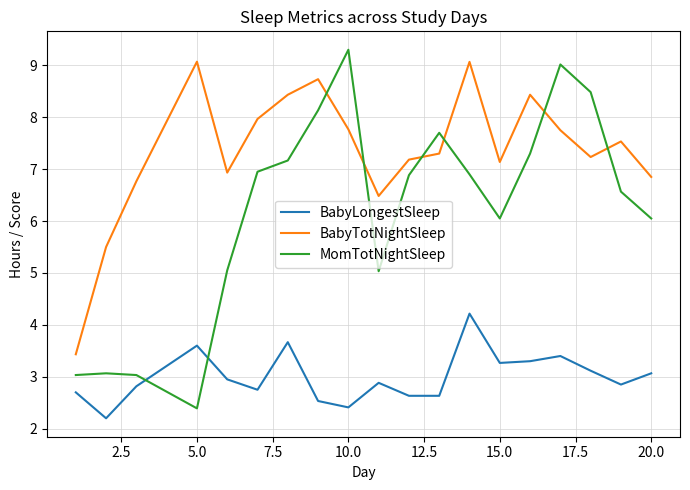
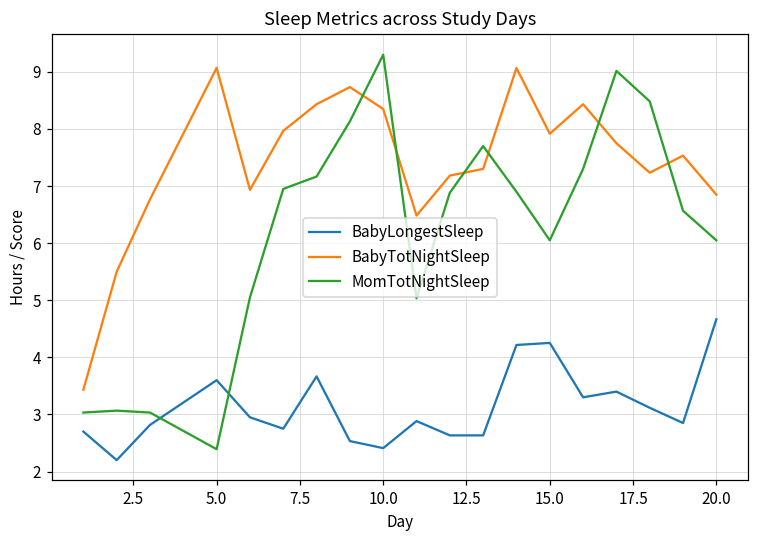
  {
    "BabyLongestSleep": {
      "5.0": 3.6,
      "10.0": 2.4,
-     "15.0": 3.3,
-     "20.0": 3.1
+     "15.0": 4.3,
+     "20.0": 4.7
    },
    "BabyTotNightSleep": {
      "5.0": 9.1,
-     "10.0": 7.8,
-     "15.0": 7.1,
+     "10.0": 8.3,
+     "15.0": 7.9,
      "20.0": 6.9
    },
    "MomTotNightSleep": {
      "5.0": 2.4,
      "10.0": 9.3,
      "15.0": 6.1,
      "20.0": 6.1
    }
  }
